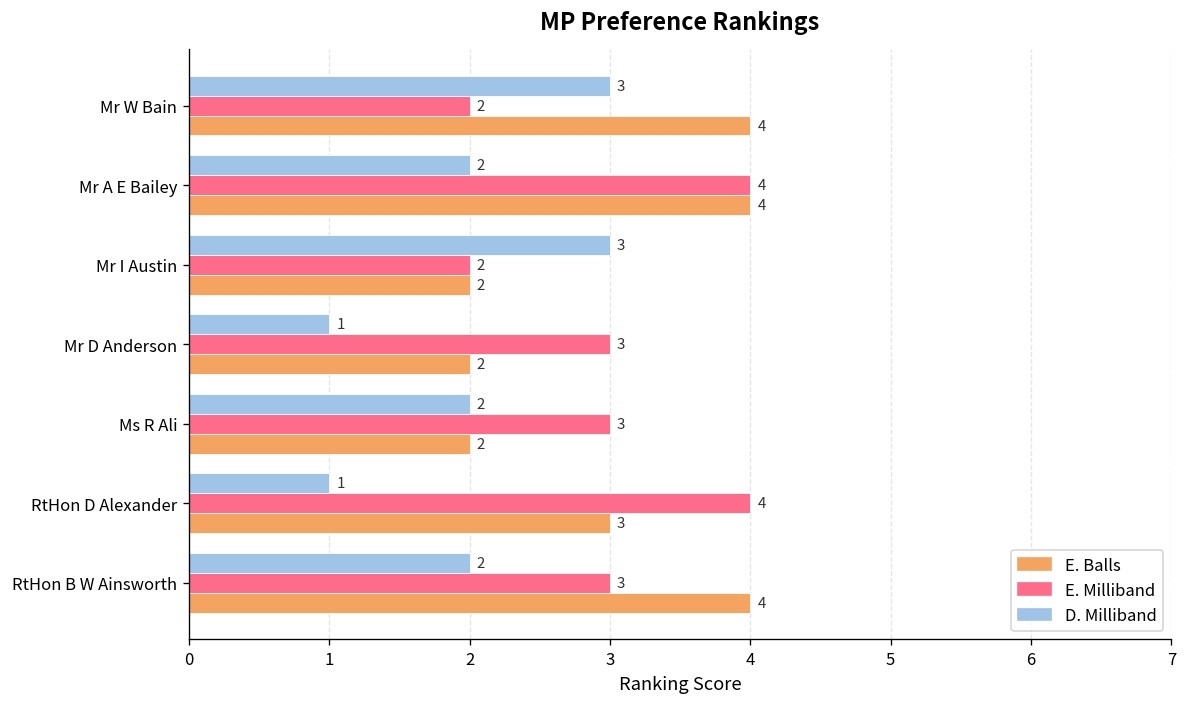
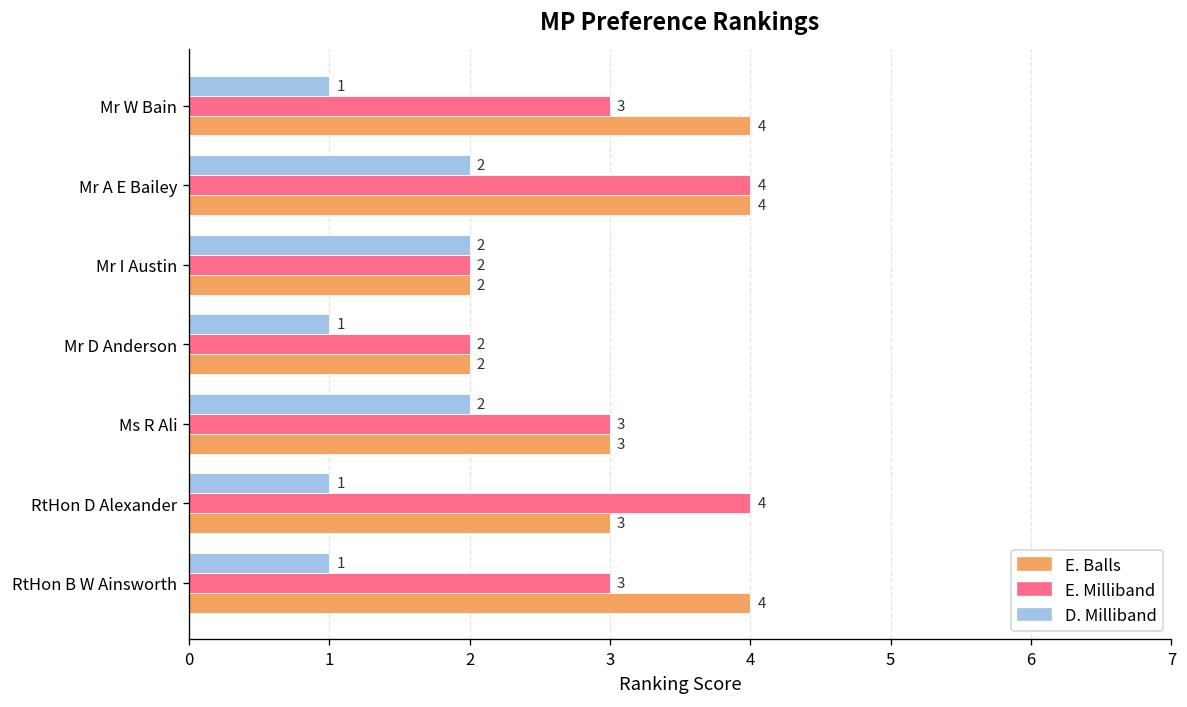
  {
    "E. Balls": {
      "Mr W Bain": 4,
      "Mr A E Bailey": 4,
      "Mr I Austin": 2,
      "Mr D Anderson": 2,
-     "Ms R Ali": 2,
+     "Ms R Ali": 3,
      "RtHon D Alexander": 3,
      "RtHon B W Ainsworth": 4
    },
    "E. Milliband": {
-     "Mr W Bain": 2,
+     "Mr W Bain": 3,
      "Mr A E Bailey": 4,
      "Mr I Austin": 2,
-     "Mr D Anderson": 3,
+     "Mr D Anderson": 2,
      "Ms R Ali": 3,
      "RtHon D Alexander": 4,
      "RtHon B W Ainsworth": 3
    },
    "D. Milliband": {
-     "Mr W Bain": 3,
+     "Mr W Bain": 1,
      "Mr A E Bailey": 2,
-     "Mr I Austin": 3,
+     "Mr I Austin": 2,
      "Mr D Anderson": 1,
      "Ms R Ali": 2,
      "RtHon D Alexander": 1,
-     "RtHon B W Ainsworth": 2
+     "RtHon B W Ainsworth": 1
    }
  }
